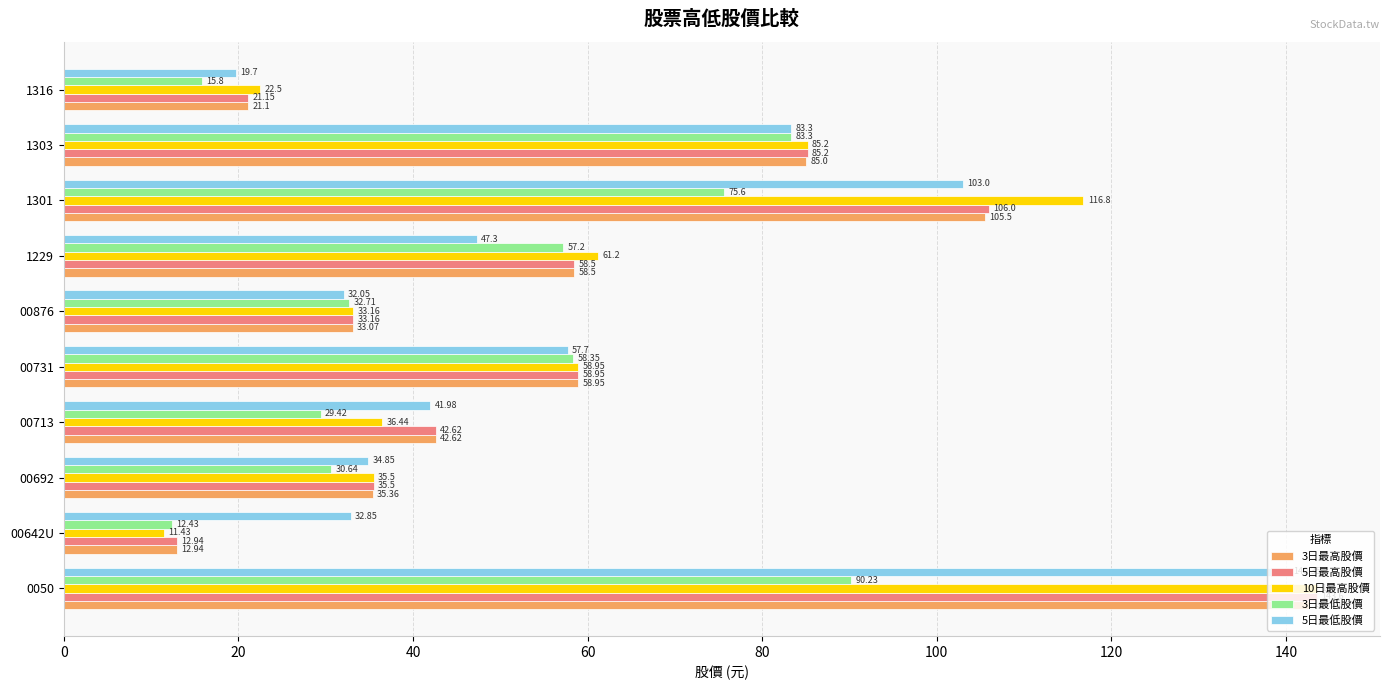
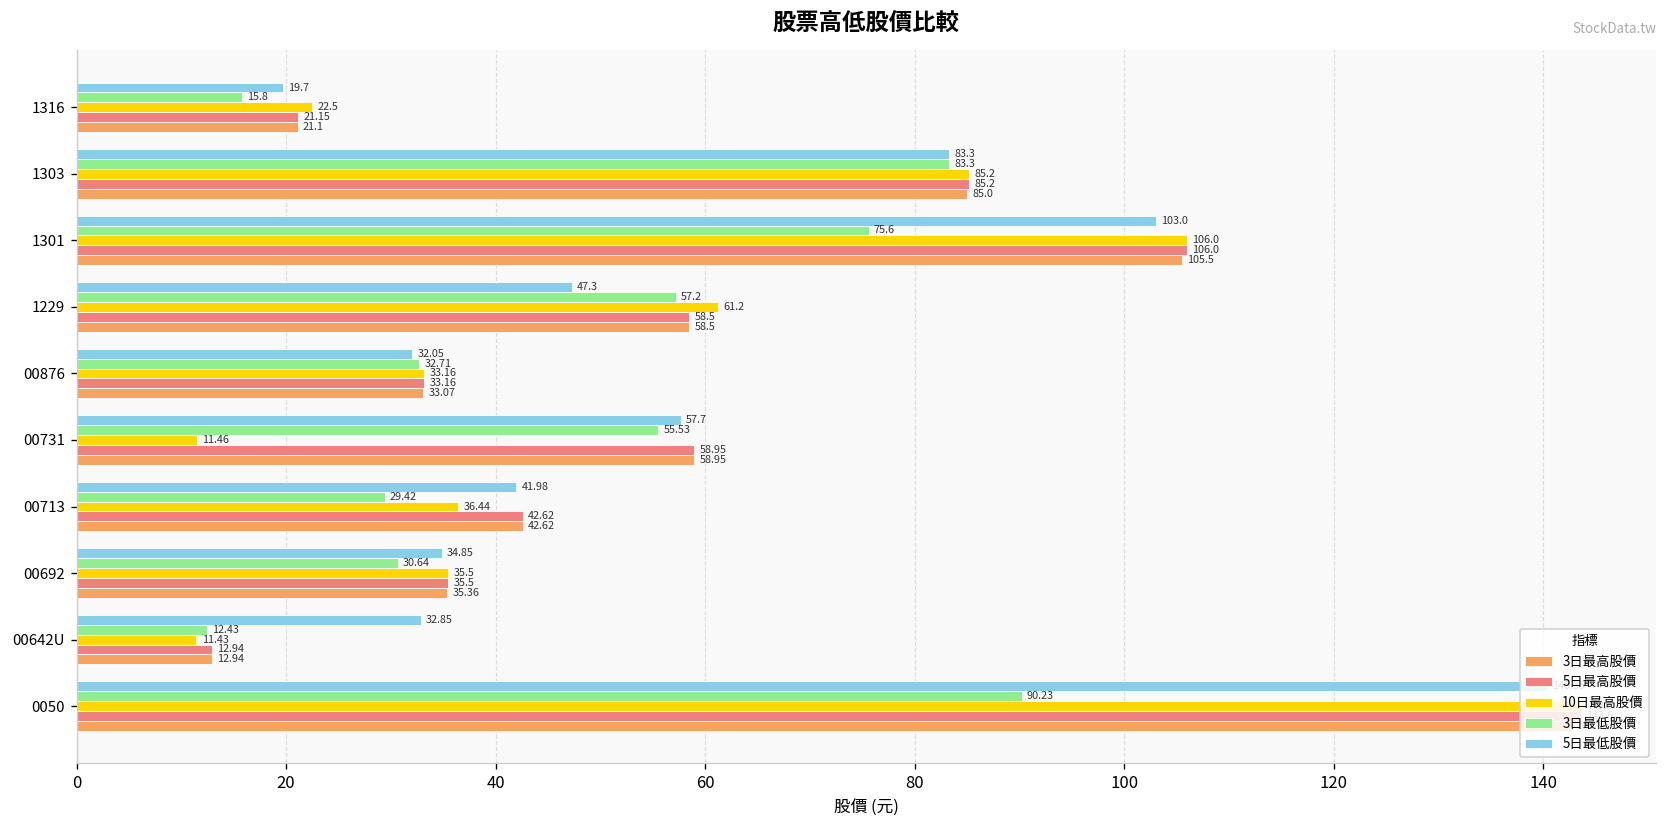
  {
    "10日最高股價": {
      "1316": 22.5,
      "1303": 85.2,
-     "1301": 116.8,
+     "1301": 106.0,
      "1229": 61.2,
      "00876": 33.16,
-     "00731": 58.95,
+     "00731": 11.46,
      "00713": 36.44,
      "00692": 35.5,
      "00642U": 11.43
    },
    "3日最低股價": {
      "1316": 15.8,
      "1303": 83.3,
      "1301": 75.6,
      "1229": 57.2,
      "00876": 32.71,
-     "00731": 58.35,
+     "00731": 55.53,
      "00713": 29.42,
      "00692": 30.64,
      "00642U": 12.43,
      "0050": 90.23
    },
    "5日最低股價": {
      "1316": 19.7,
      "1303": 83.3,
      "1301": 103.0,
      "1229": 47.3,
      "00876": 32.05,
      "00731": 57.7,
      "00713": 41.98,
      "00692": 34.85,
      "00642U": 32.85
    }
  }
